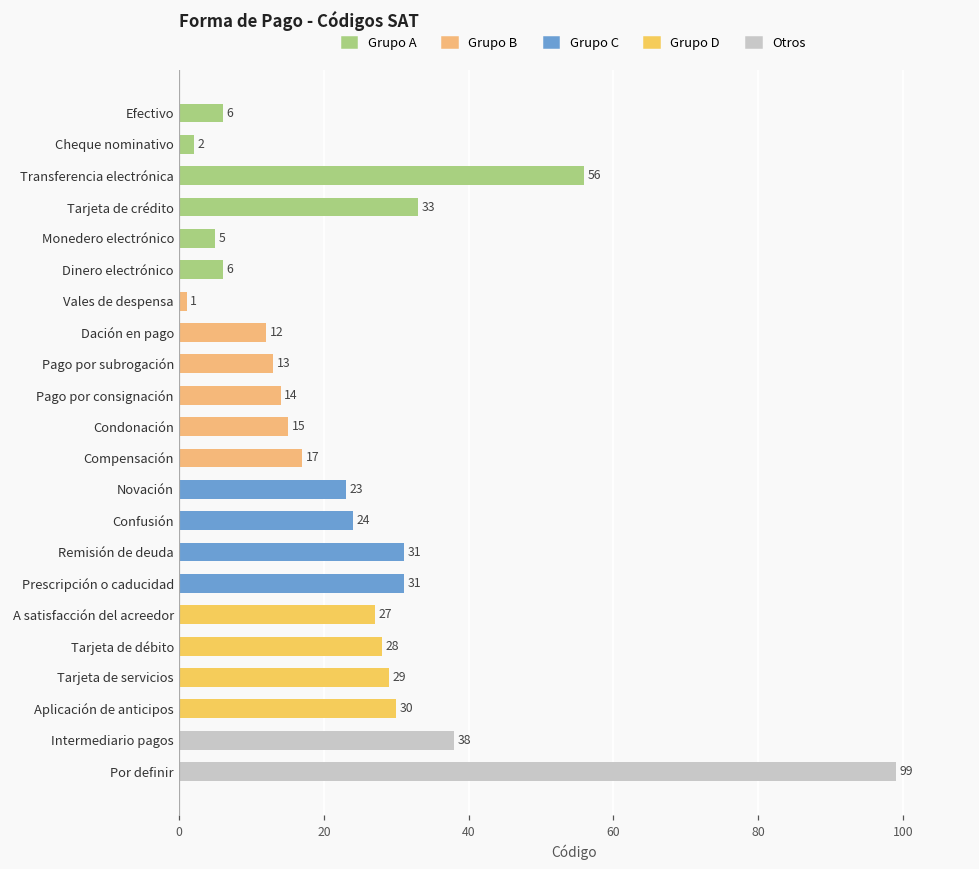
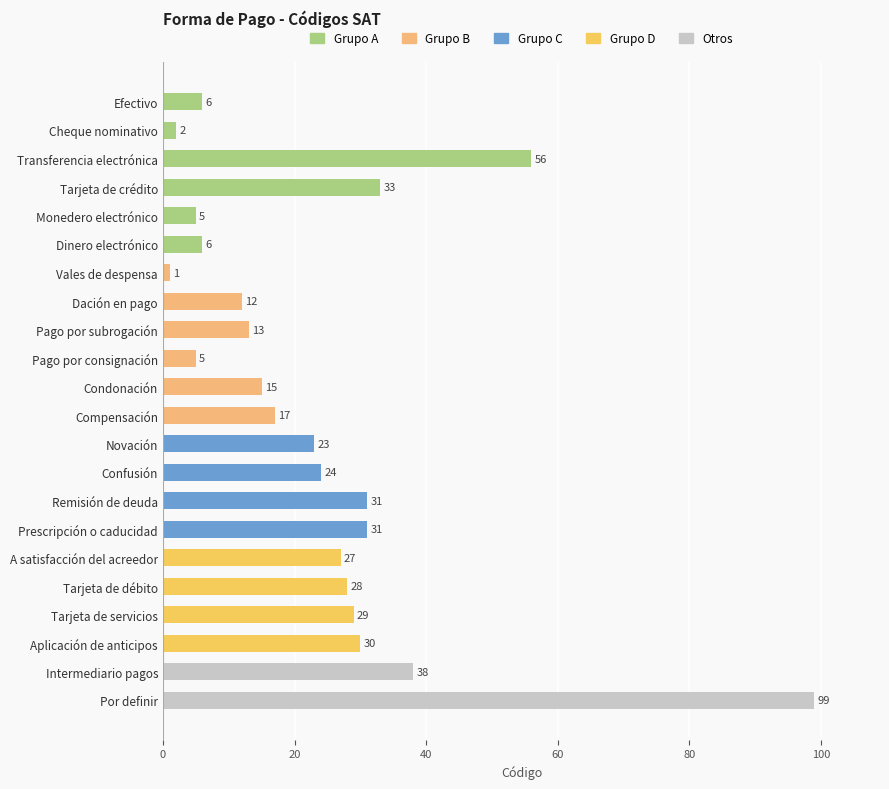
  {
    "Efectivo": 6,
    "Cheque nominativo": 2,
    "Transferencia electrónica": 56,
    "Tarjeta de crédito": 33,
    "Monedero electrónico": 5,
    "Dinero electrónico": 6,
    "Vales de despensa": 1,
    "Dación en pago": 12,
    "Pago por subrogación": 13,
-   "Pago por consignación": 14,
+   "Pago por consignación": 5,
    "Condonación": 15,
    "Compensación": 17,
    "Novación": 23,
    "Confusión": 24,
    "Remisión de deuda": 31,
    "Prescripción o caducidad": 31,
    "A satisfacción del acreedor": 27,
    "Tarjeta de débito": 28,
    "Tarjeta de servicios": 29,
    "Aplicación de anticipos": 30,
    "Intermediario pagos": 38,
    "Por definir": 99
  }
